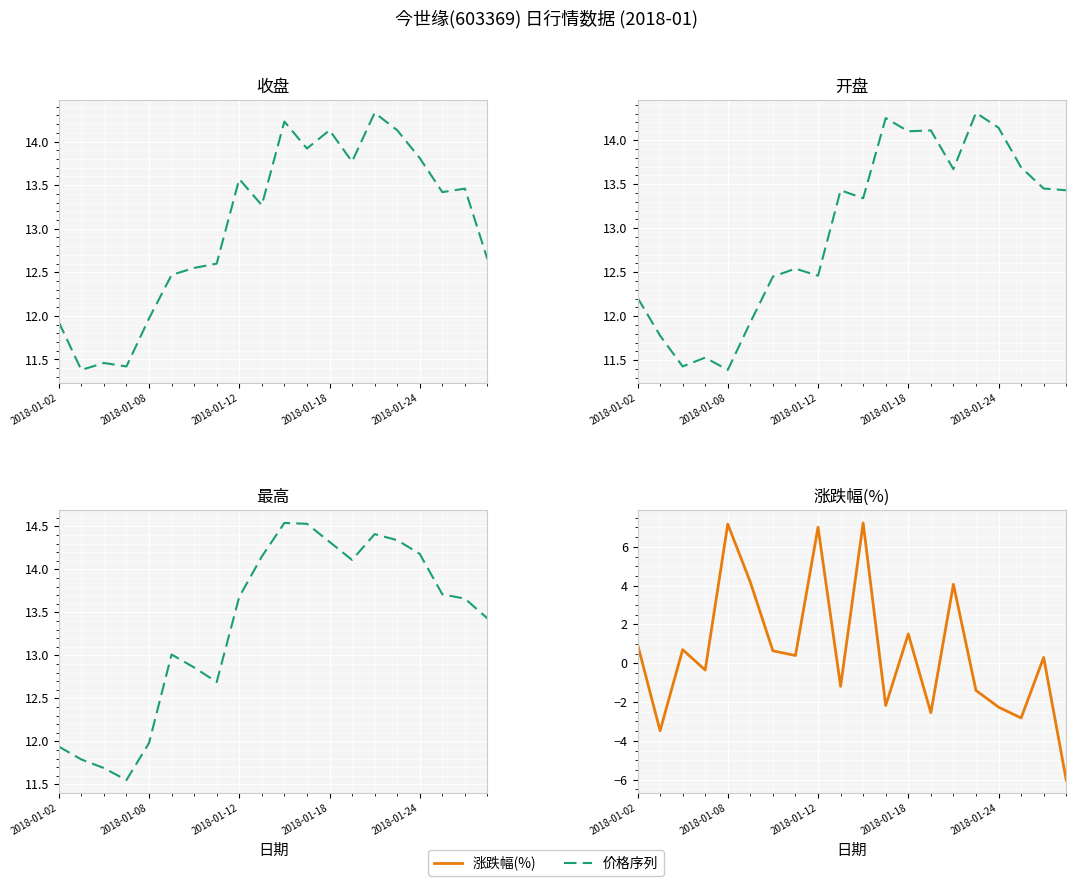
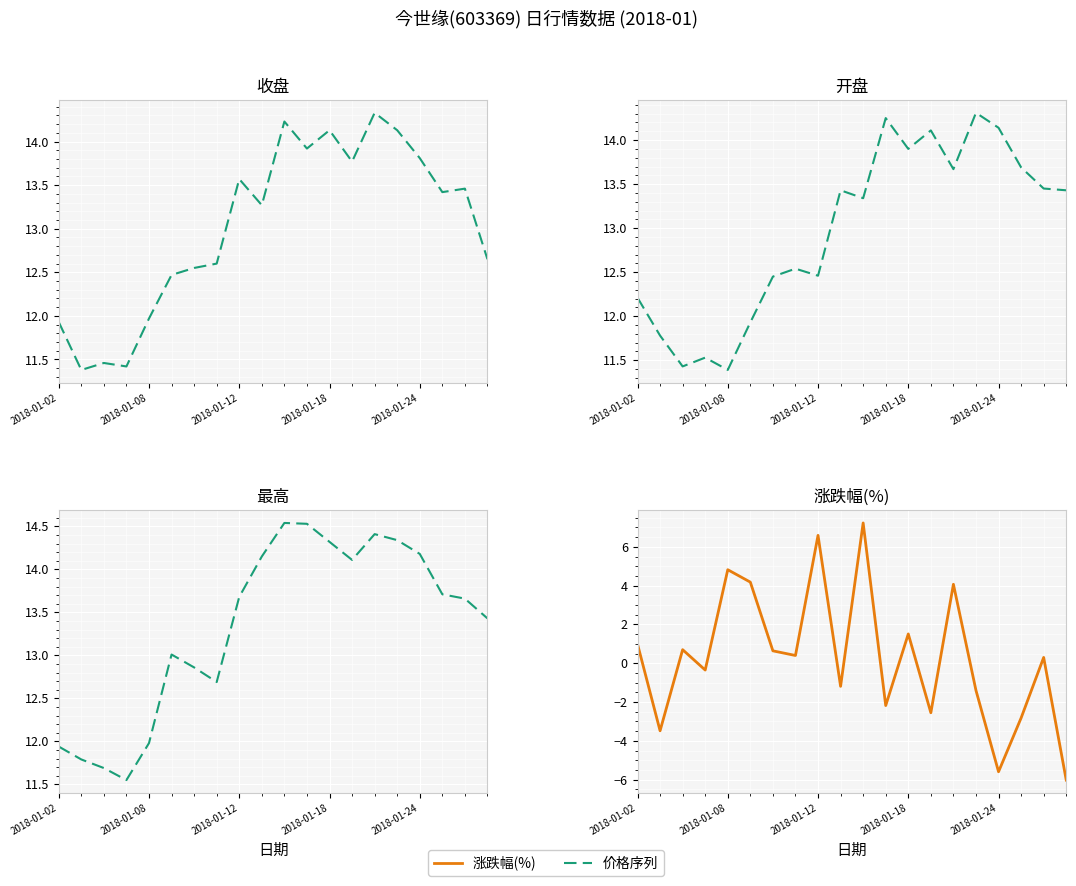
  {
    "收盘": {
      "2018-01-02": 11.9,
      "2018-01-08": 12.0,
      "2018-01-12": 13.6,
      "2018-01-18": 14.1,
      "2018-01-24": 13.8
    },
    "开盘": {
      "2018-01-02": 12.2,
      "2018-01-08": 11.4,
      "2018-01-12": 12.5,
-     "2018-01-18": 14.1,
+     "2018-01-18": 13.9,
      "2018-01-24": 14.1
    },
    "最高": {
      "2018-01-02": 11.9,
      "2018-01-08": 12.0,
      "2018-01-12": 13.7,
      "2018-01-18": 14.3,
      "2018-01-24": 14.2
    },
    "涨跌幅(%)": {
      "2018-01-02": 1.0,
-     "2018-01-08": 7.2,
-     "2018-01-12": 7.0,
+     "2018-01-08": 4.8,
+     "2018-01-12": 6.6,
      "2018-01-18": 1.5,
-     "2018-01-24": -2.3
+     "2018-01-24": -5.6
    }
  }
